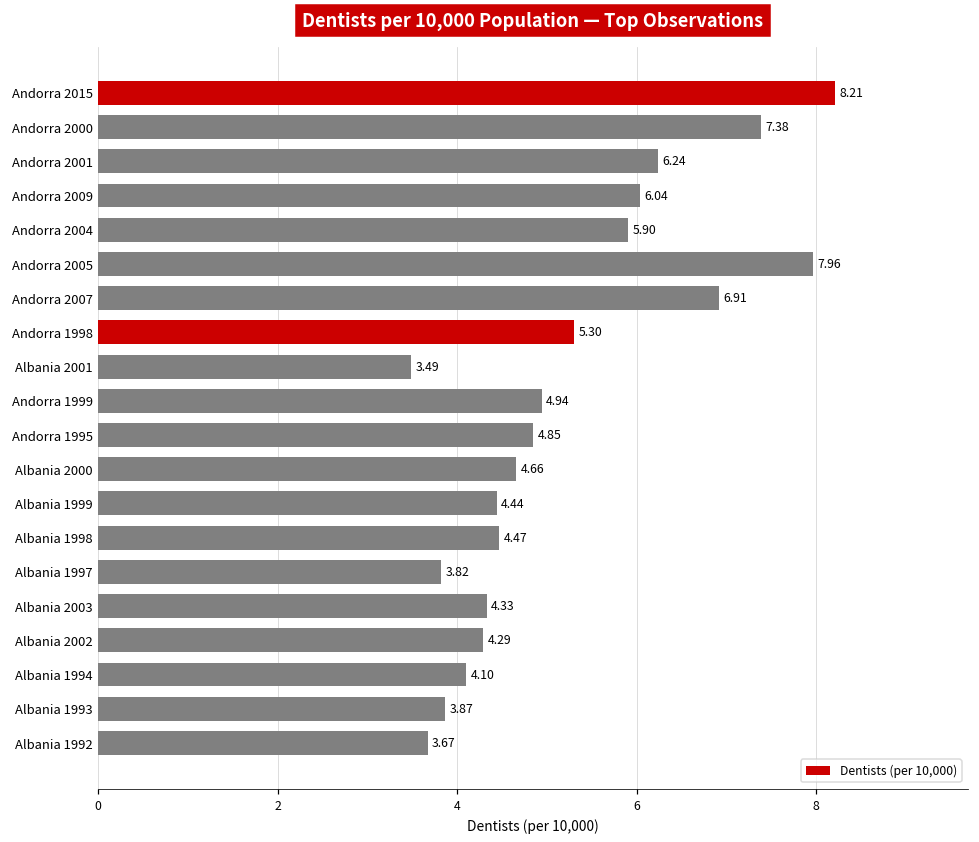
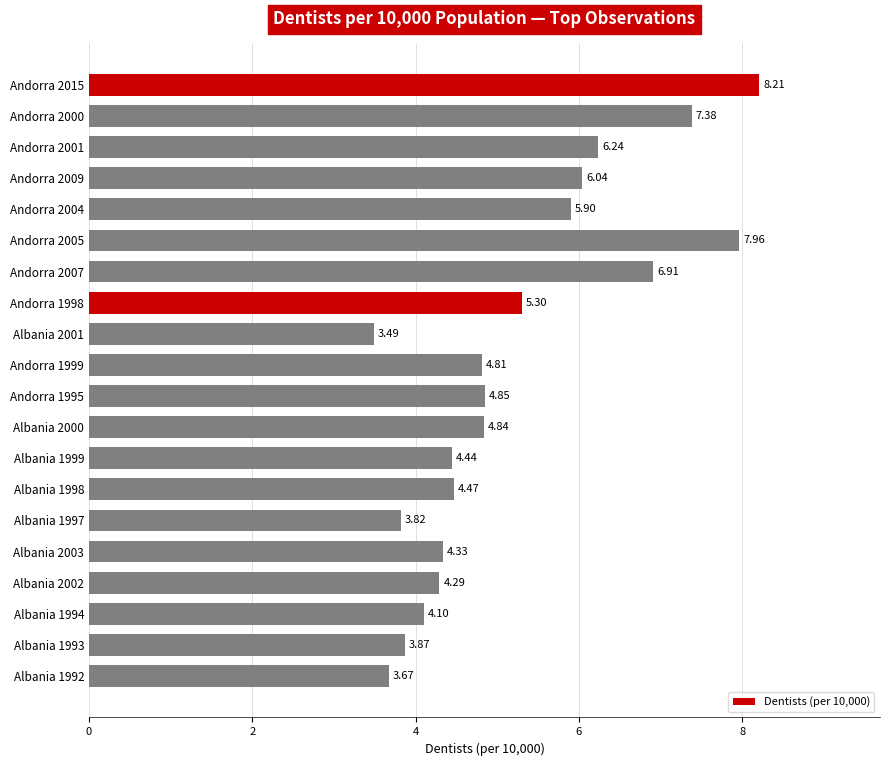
  {
    "Andorra 2015": 8.21,
    "Andorra 2000": 7.38,
    "Andorra 2001": 6.24,
    "Andorra 2009": 6.04,
    "Andorra 2004": 5.90,
    "Andorra 2005": 7.96,
    "Andorra 2007": 6.91,
    "Andorra 1998": 5.30,
    "Albania 2001": 3.49,
-   "Andorra 1999": 4.94,
+   "Andorra 1999": 4.81,
    "Andorra 1995": 4.85,
-   "Albania 2000": 4.66,
+   "Albania 2000": 4.84,
    "Albania 1999": 4.44,
    "Albania 1998": 4.47,
    "Albania 1997": 3.82,
    "Albania 2003": 4.33,
    "Albania 2002": 4.29,
    "Albania 1994": 4.10,
    "Albania 1993": 3.87,
    "Albania 1992": 3.67
  }
